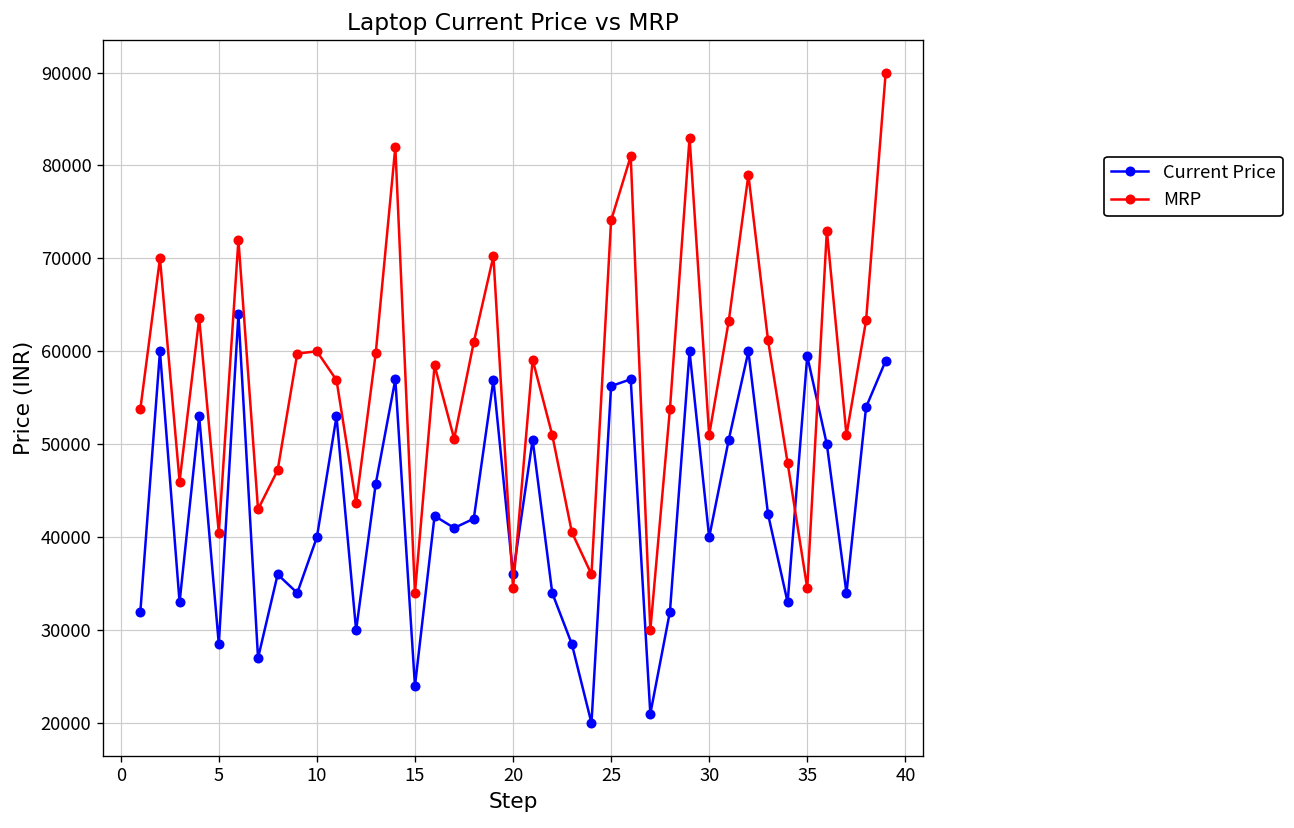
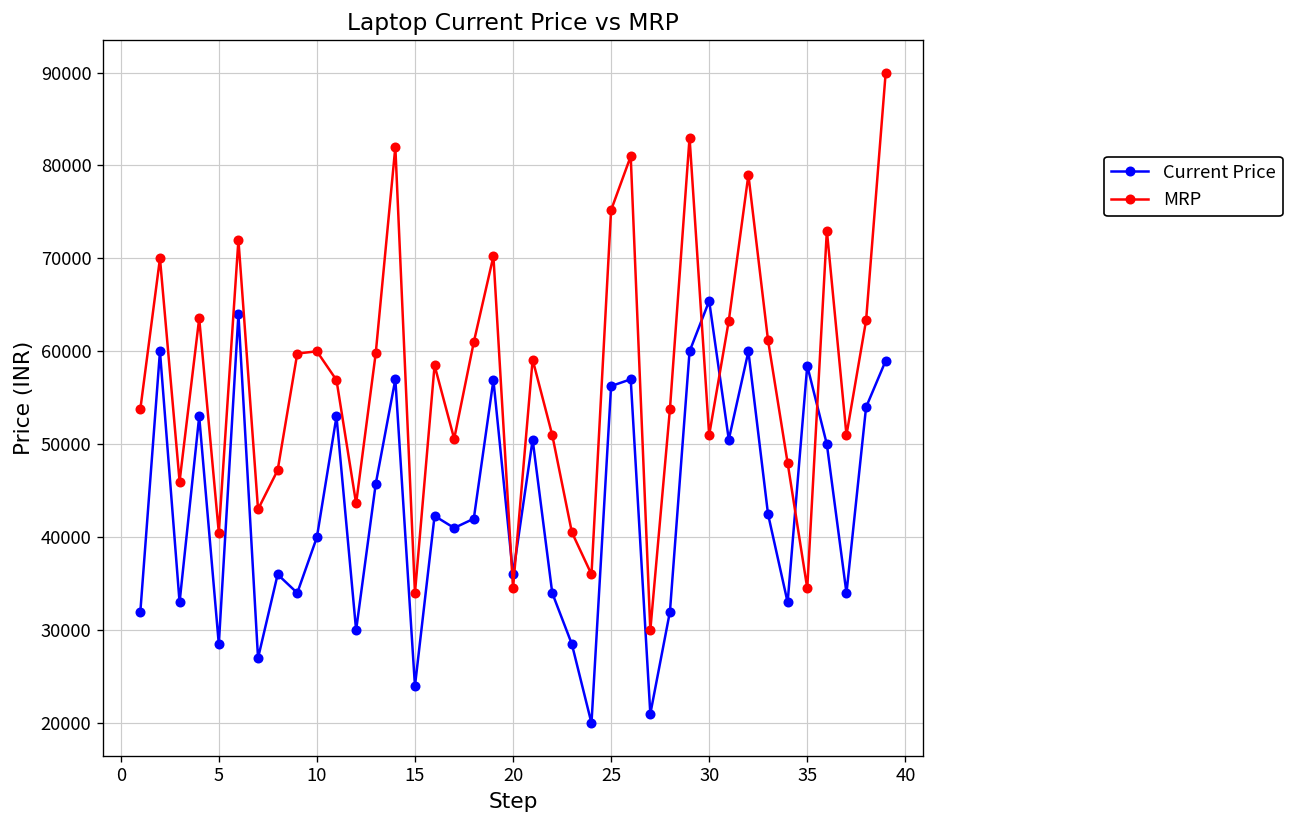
  {
    "Current Price": {
      "5": 28000,
      "10": 40000,
      "15": 24000,
      "20": 36000,
      "25": 56000,
-     "30": 40000,
-     "35": 59000
+     "30": 65000,
+     "35": 58000
    },
    "MRP": {
      "5": 40000,
      "10": 60000,
      "15": 34000,
      "20": 35000,
-     "25": 74000,
+     "25": 75000,
      "30": 51000,
      "35": 35000
    }
  }
